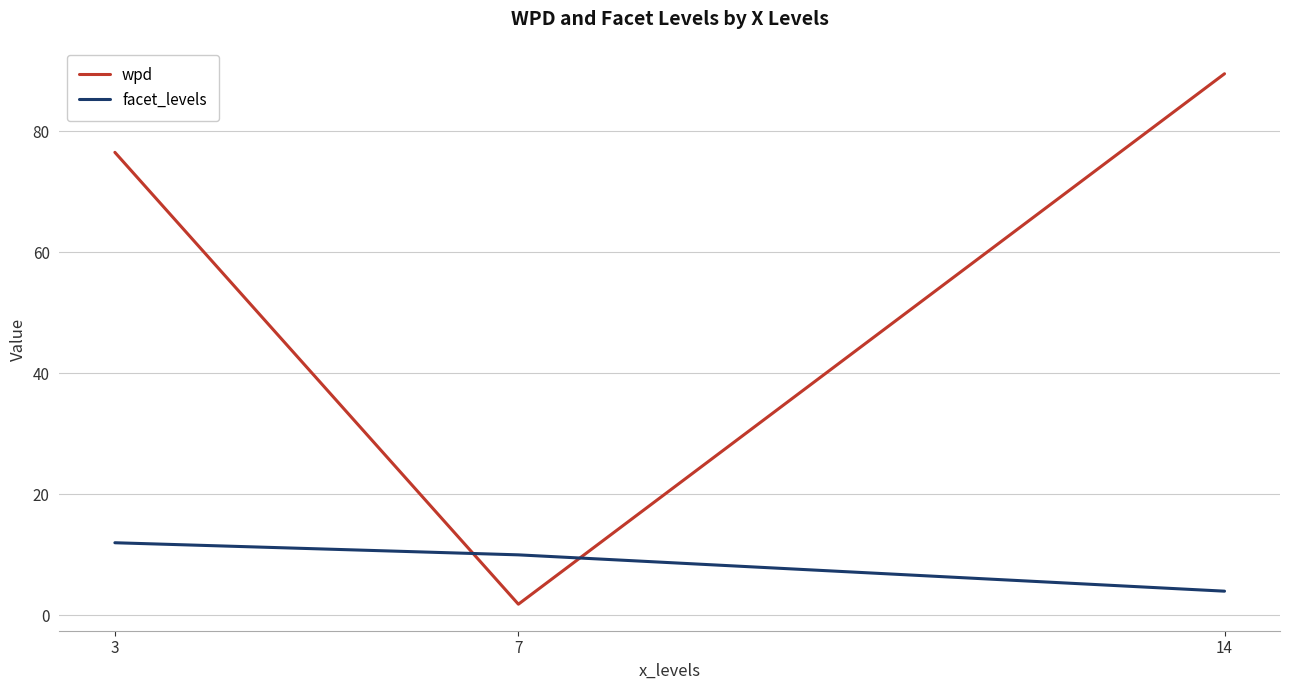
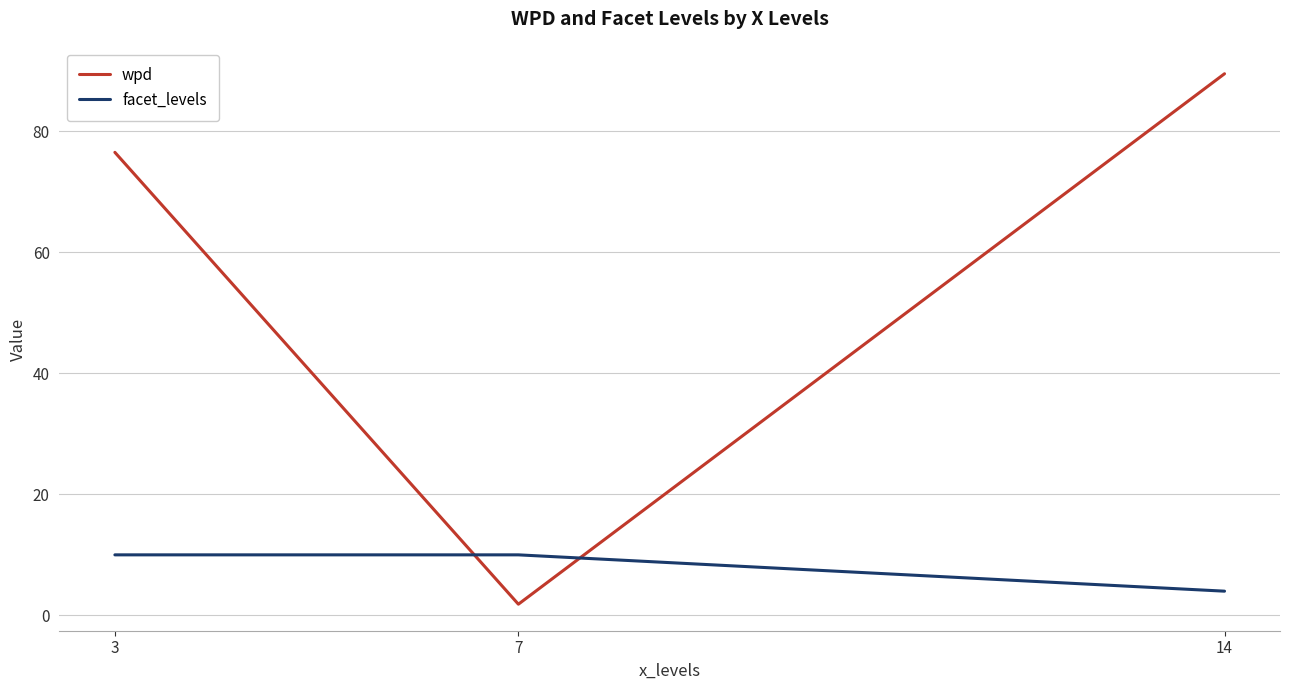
  {
    "wpd": {
      "3": 76,
      "7": 2,
      "14": 89
    },
    "facet_levels": {
-     "3": 12,
+     "3": 10,
      "7": 10,
      "14": 4
    }
  }
